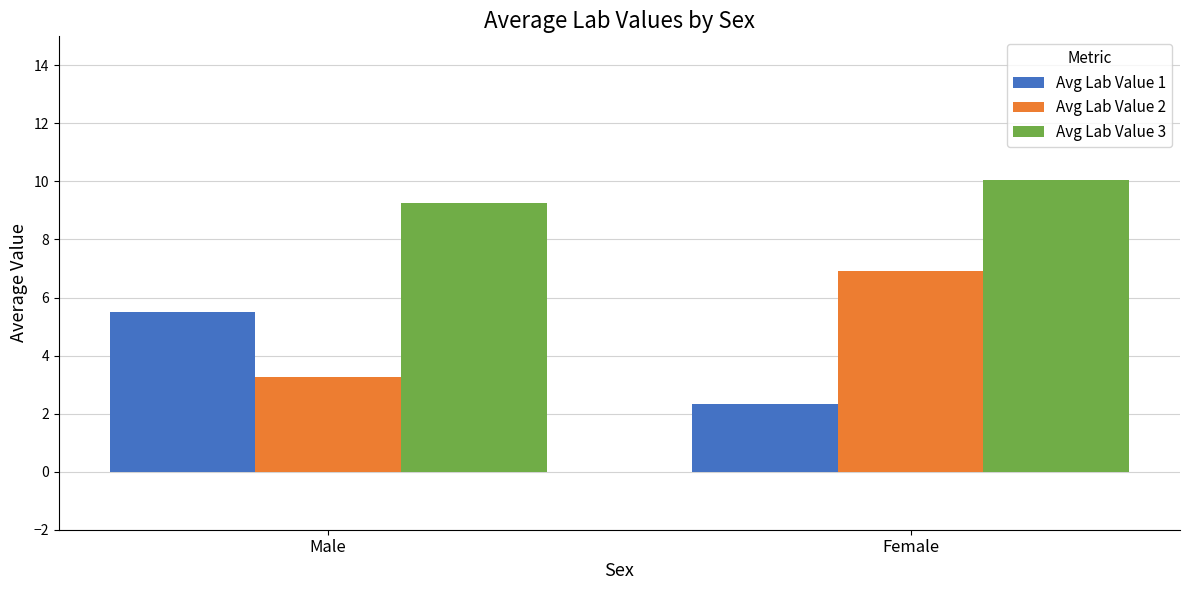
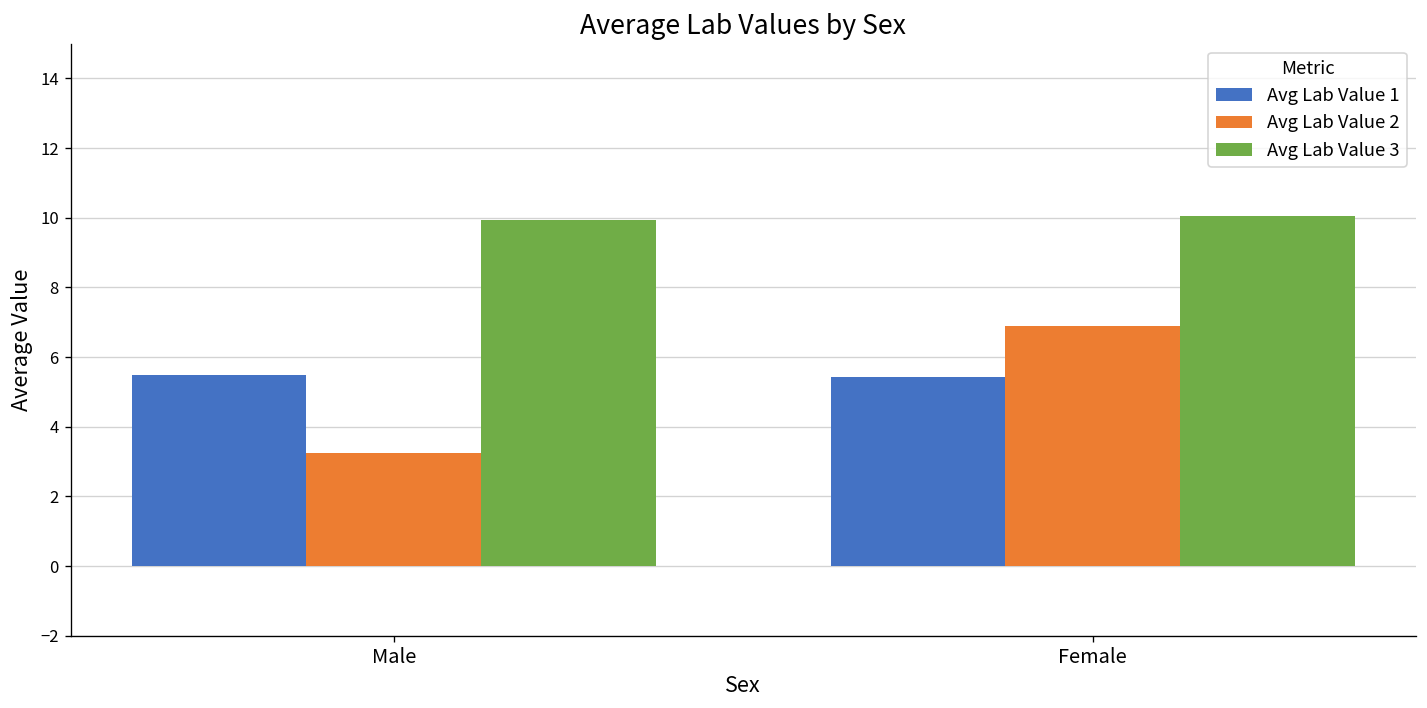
  {
    "Avg Lab Value 1": {
      "Male": 5.5,
-     "Female": 2.3
+     "Female": 5.4
    },
    "Avg Lab Value 2": {
      "Male": 3.3,
      "Female": 6.9
    },
    "Avg Lab Value 3": {
-     "Male": 9.3,
+     "Male": 9.9,
      "Female": 10.1
    }
  }
